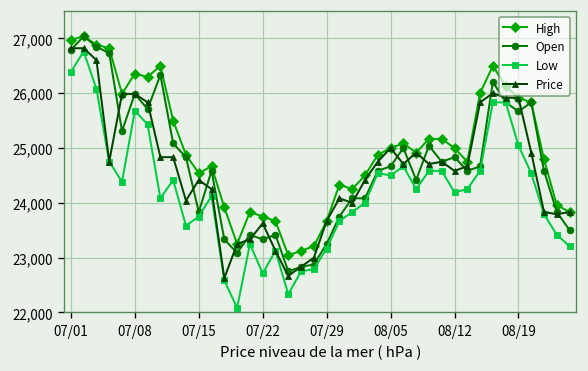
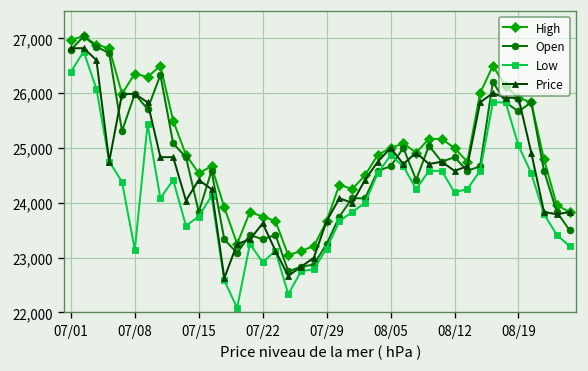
  {
    "Low": {
      "07/01": "26,400",
-     "07/08": "25,700",
+     "07/08": "23,100",
      "07/15": "23,800",
-     "07/22": "22,700",
+     "07/22": "22,900",
      "07/29": "23,200",
-     "08/05": "24,500",
+     "08/05": "24,900",
      "08/12": "24,200",
      "08/19": "25,000"
    }
  }
